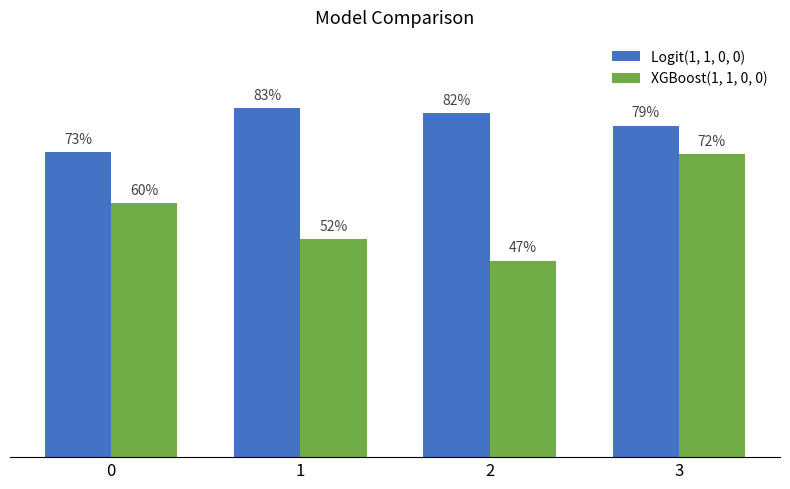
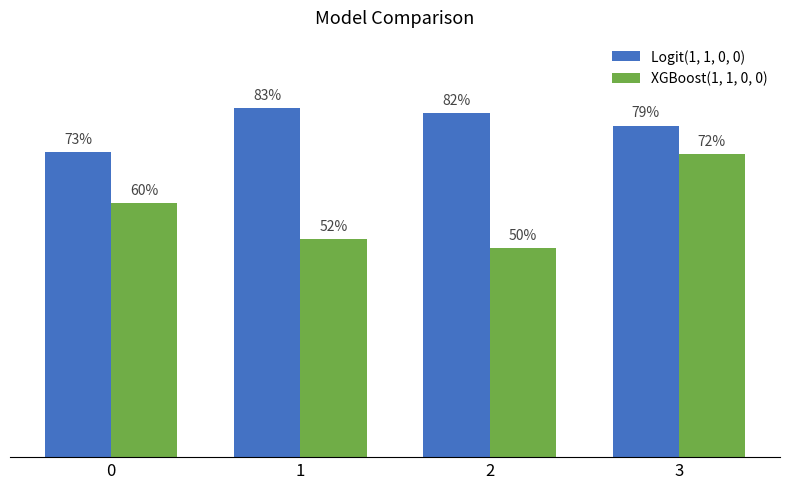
  {
    "Logit(1, 1, 0, 0)": {
      "0": "73%",
      "1": "83%",
      "2": "82%",
      "3": "79%"
    },
    "XGBoost(1, 1, 0, 0)": {
      "0": "60%",
      "1": "52%",
-     "2": "47%",
+     "2": "50%",
      "3": "72%"
    }
  }
